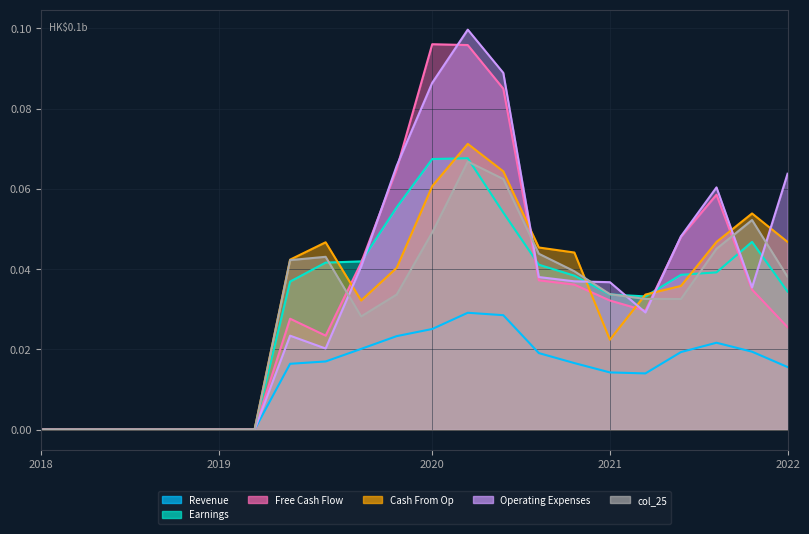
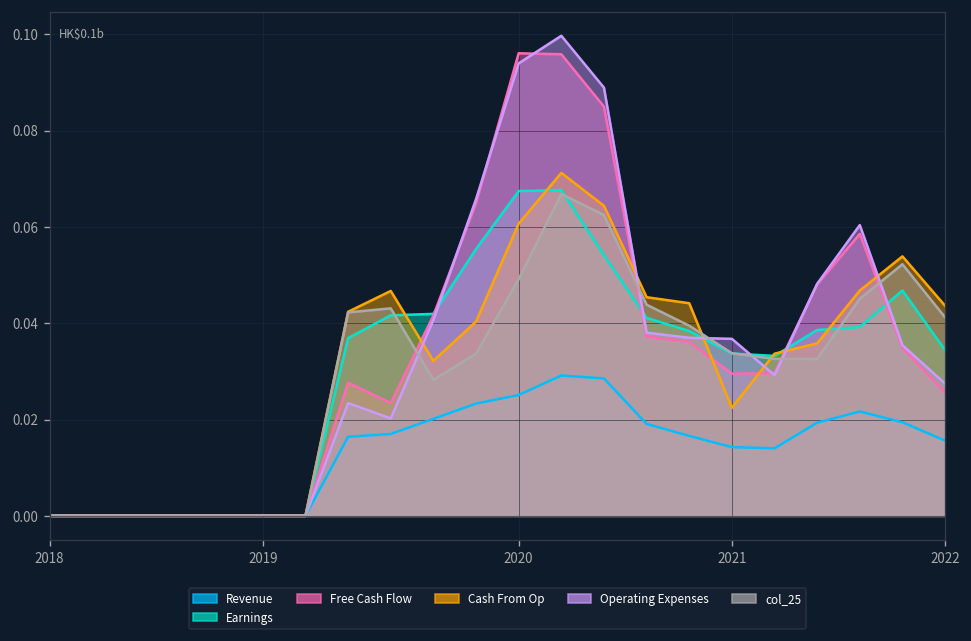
  {
    "Free Cash Flow": {
      "2020": 0.096,
-     "2021": 0.032,
+     "2021": 0.030,
      "2022": 0.026
    },
    "Cash From Op": {
      "2020": 0.061,
      "2021": 0.022,
-     "2022": 0.047
+     "2022": 0.044
    },
    "Operating Expenses": {
-     "2020": 0.086,
+     "2020": 0.094,
      "2021": 0.037,
-     "2022": 0.064
+     "2022": 0.027
    },
    "col_25": {
      "2020": 0.049,
-     "2022": 0.038
+     "2022": 0.041
    }
  }
